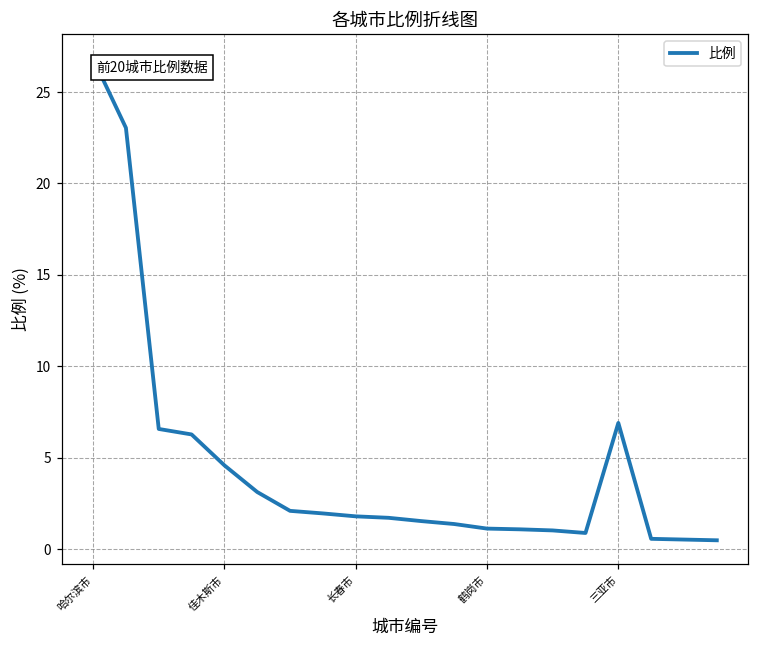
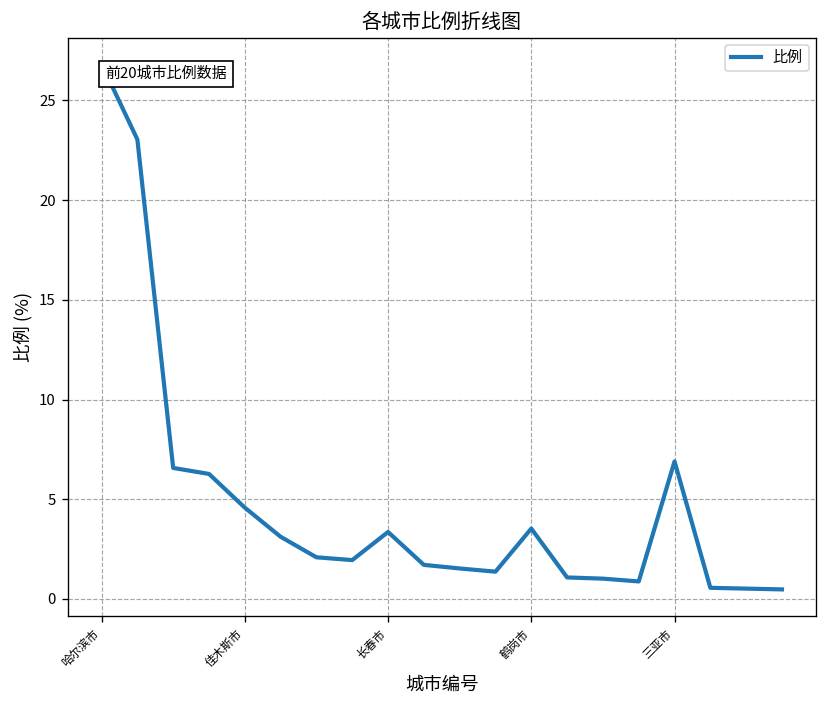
  {
    "佳木斯市": 4.6,
-   "长春市": 1.8,
-   "鹤岗市": 1.1,
+   "长春市": 3.4,
+   "鹤岗市": 3.5,
    "三亚市": 6.9
  }
